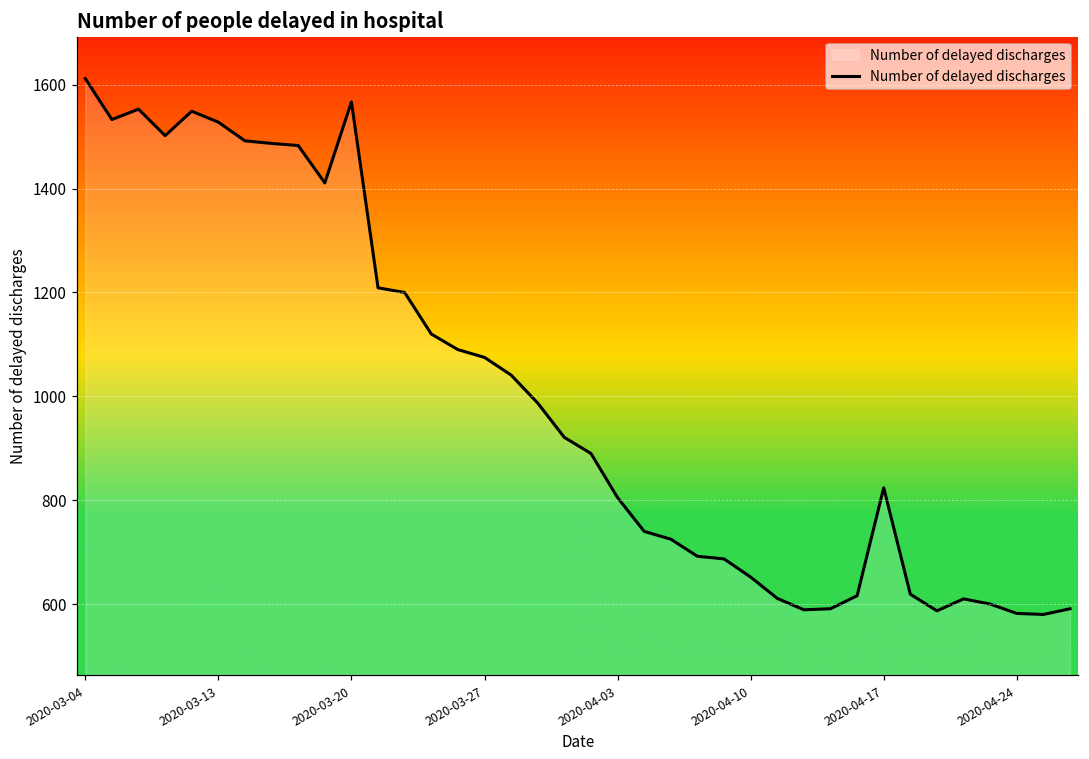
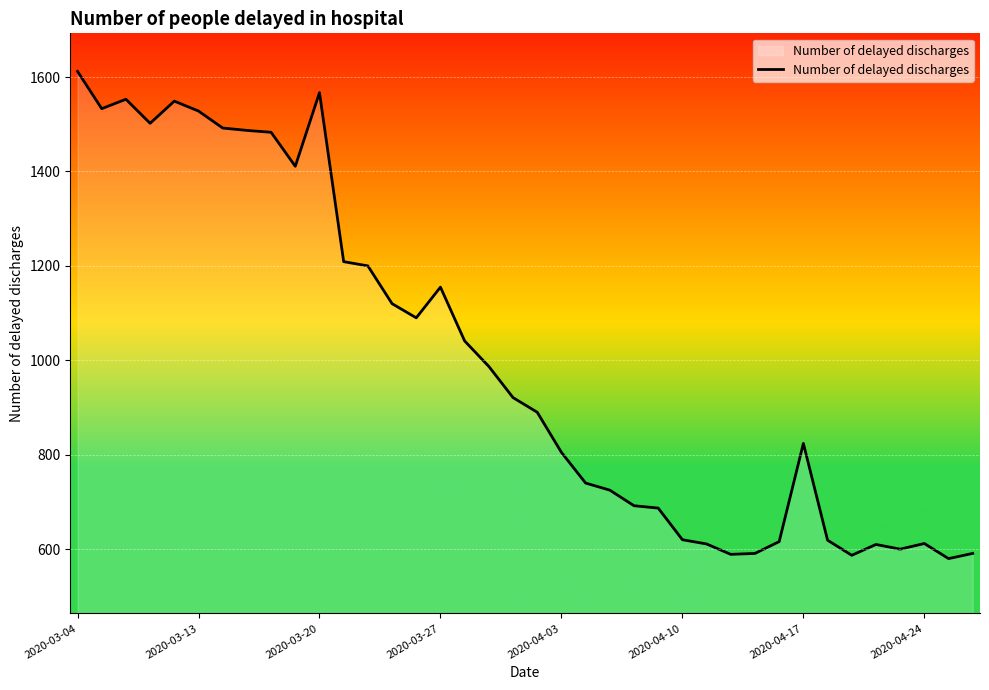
  {
    "2020-03-04": 1610,
    "2020-03-13": 1530,
    "2020-03-20": 1570,
-   "2020-03-27": 1080,
+   "2020-03-27": 1160,
    "2020-04-03": 810,
-   "2020-04-10": 650,
+   "2020-04-10": 620,
    "2020-04-17": 820,
-   "2020-04-24": 580
+   "2020-04-24": 610
  }
